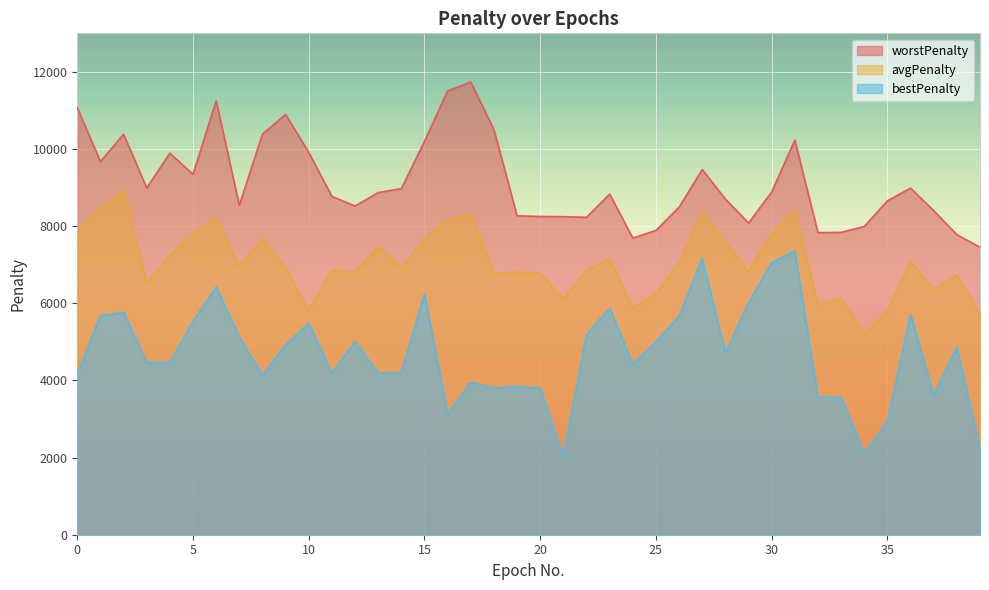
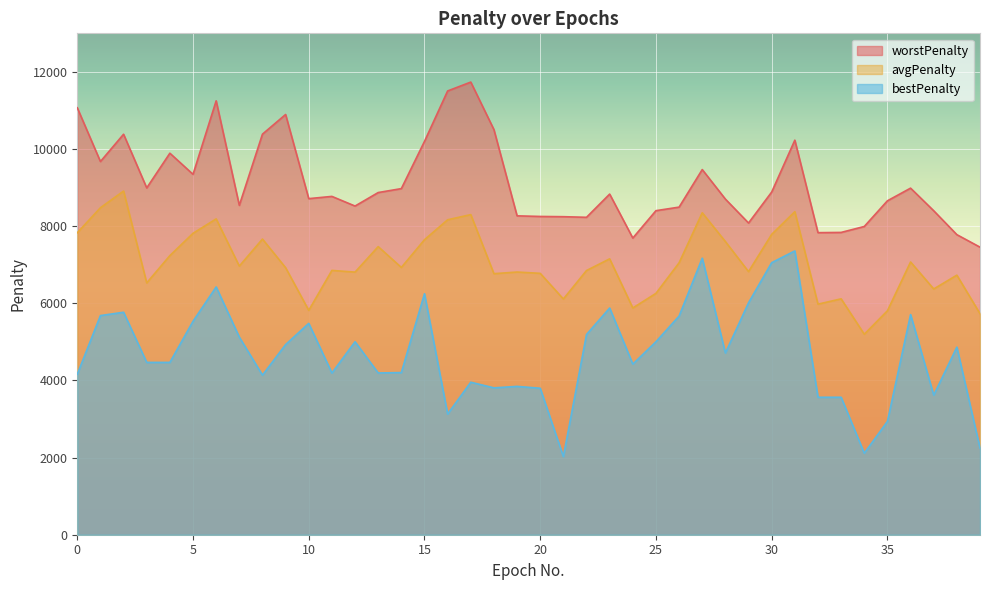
  {
    "worstPenalty": {
      "0": 11100,
      "5": 9300,
-     "10": 9900,
+     "10": 8700,
      "15": 10200,
      "20": 8300,
-     "25": 7900,
+     "25": 8400,
      "30": 8900,
      "35": 8700
    },
    "avgPenalty": {
      "0": 7800,
      "5": 7800,
      "10": 5800,
      "15": 7600,
      "20": 6800,
      "25": 6300,
      "30": 7800,
      "35": 5800
    },
    "bestPenalty": {
      "0": 4200,
      "5": 5500,
      "10": 5500,
      "15": 6200,
      "20": 3800,
      "25": 5000,
      "30": 7100,
      "35": 2900
    }
  }
